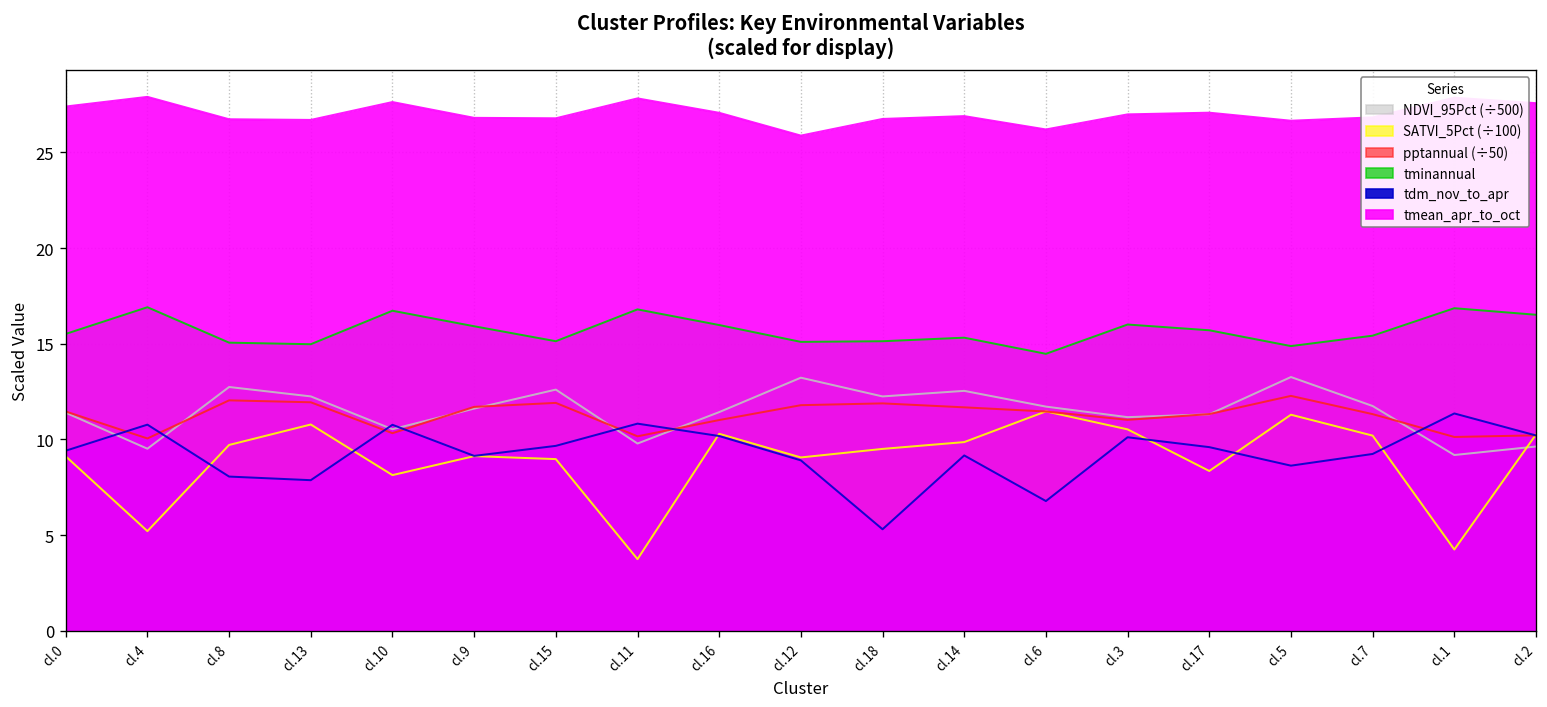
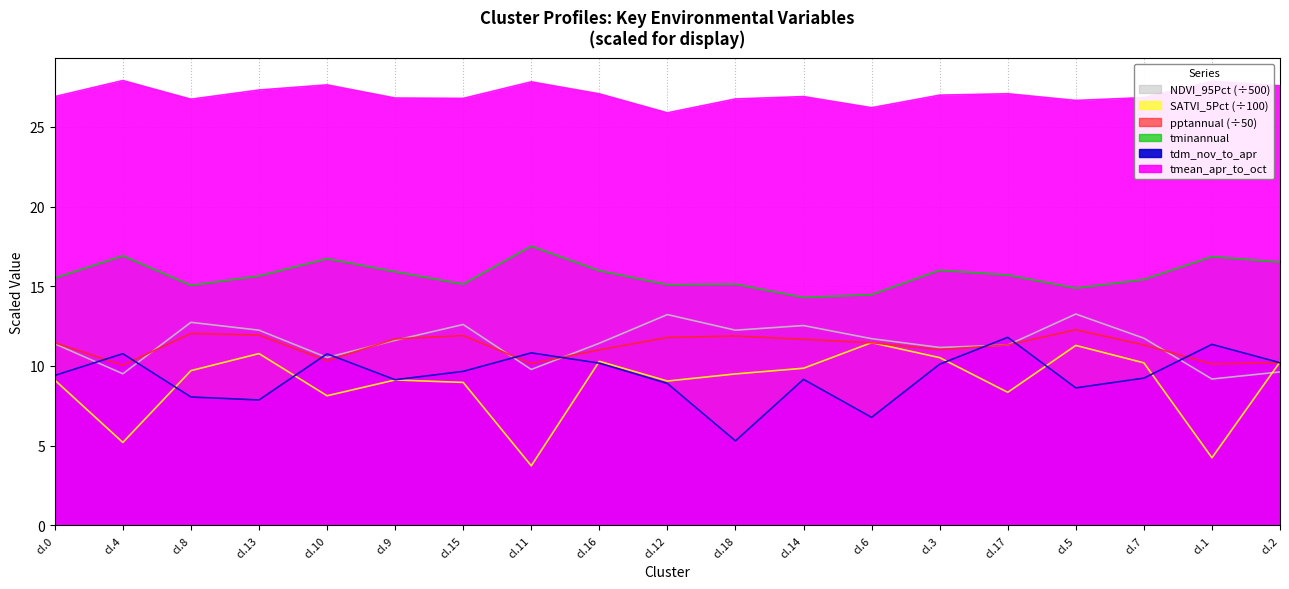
  {
    "tminannual": {
      "cl.0": 15.5,
      "cl.4": 16.9,
      "cl.8": 15.1,
-     "cl.13": 15.0,
+     "cl.13": 15.6,
      "cl.10": 16.7,
      "cl.9": 15.9,
      "cl.15": 15.1,
-     "cl.11": 16.8,
+     "cl.11": 17.5,
      "cl.16": 16.0,
      "cl.12": 15.1,
      "cl.18": 15.1,
-     "cl.14": 15.3,
+     "cl.14": 14.3,
      "cl.6": 14.5,
      "cl.3": 16.0,
      "cl.17": 15.7,
      "cl.5": 14.9,
      "cl.7": 15.4,
      "cl.1": 16.9,
      "cl.2": 16.5
    },
    "tdm_nov_to_apr": {
      "cl.0": 9.4,
      "cl.4": 10.8,
      "cl.8": 8.1,
      "cl.13": 7.9,
      "cl.10": 10.8,
      "cl.15": 9.7,
      "cl.11": 10.8,
      "cl.18": 5.3,
      "cl.14": 9.2,
      "cl.6": 6.8,
      "cl.3": 10.1,
-     "cl.17": 9.6,
+     "cl.17": 11.8,
      "cl.5": 8.6,
      "cl.7": 9.2,
      "cl.1": 11.4
    },
    "tmean_apr_to_oct": {
-     "cl.0": 27.4,
+     "cl.0": 26.9,
      "cl.4": 27.9,
      "cl.8": 26.7,
-     "cl.13": 26.7,
+     "cl.13": 27.3,
      "cl.10": 27.6,
      "cl.9": 26.8,
      "cl.15": 26.8,
      "cl.11": 27.8,
      "cl.16": 27.1,
      "cl.12": 25.9,
      "cl.18": 26.7,
      "cl.14": 26.9,
      "cl.6": 26.2,
      "cl.3": 27.0,
      "cl.17": 27.1,
      "cl.5": 26.7,
      "cl.2": 27.6
    }
  }
